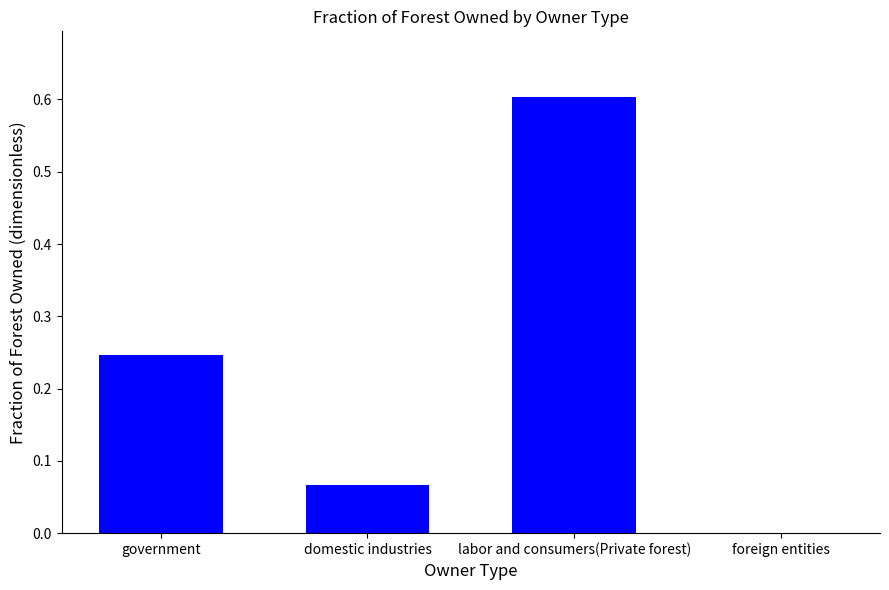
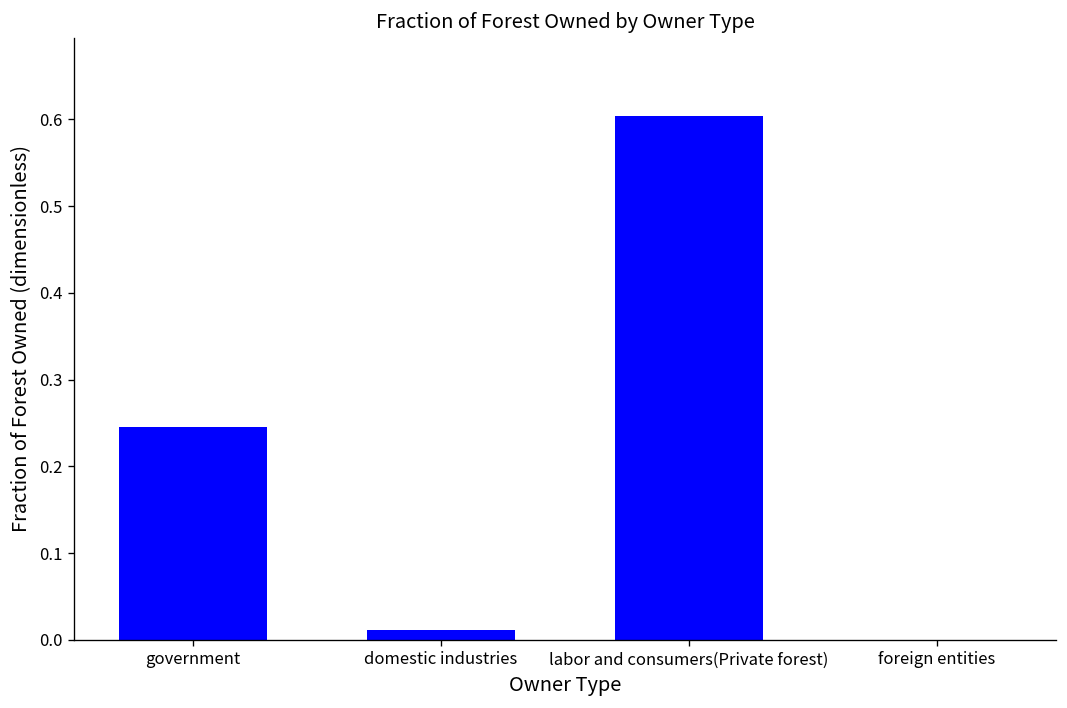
  {
    "government": 0.25,
-   "domestic industries": 0.07,
+   "domestic industries": 0.01,
    "labor and consumers(Private forest)": 0.60,
    "foreign entities": 0.00
  }
